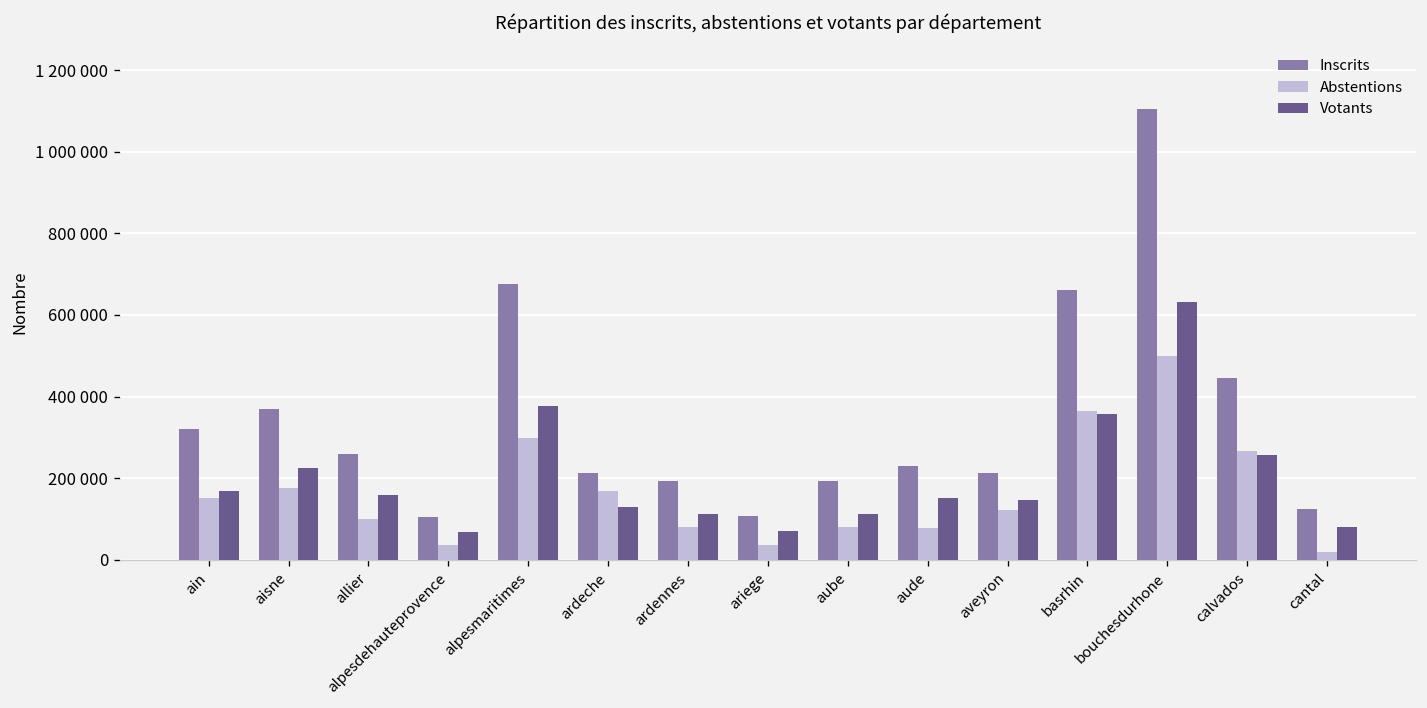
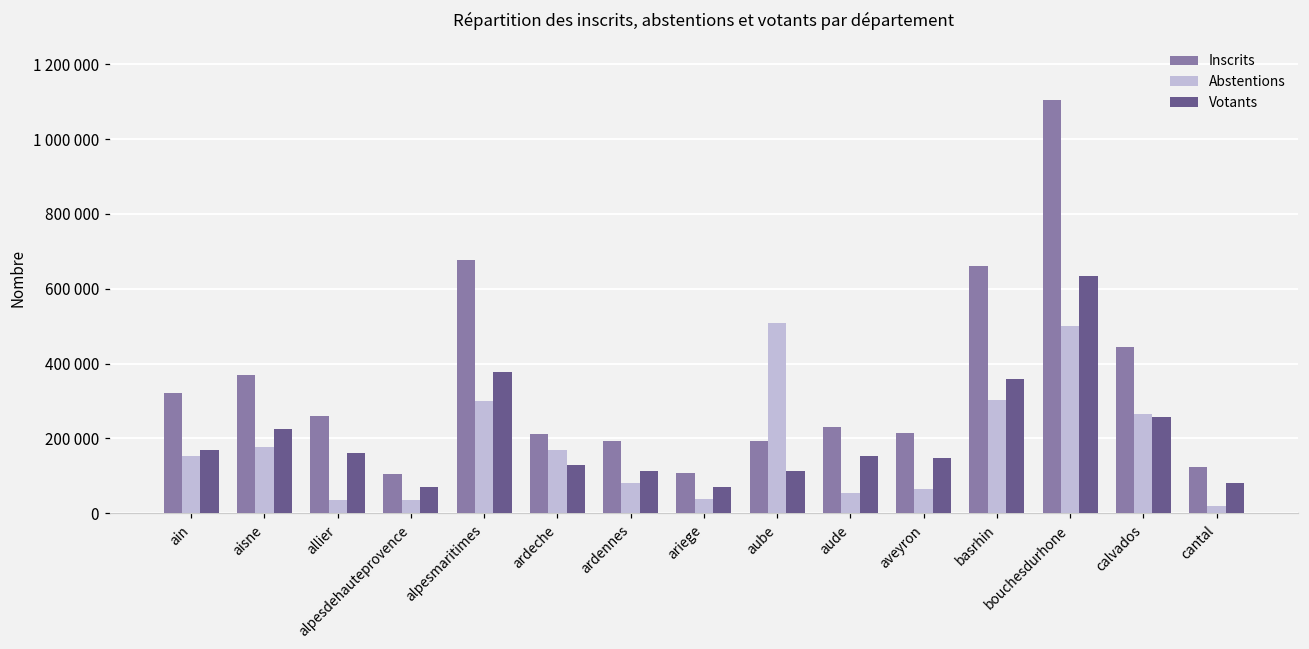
  {
    "Abstentions": {
      "ain": 150000,
      "aisne": 180000,
-     "allier": 100000,
+     "allier": 40000,
      "alpesdehauteprovence": 40000,
      "alpesmaritimes": 300000,
      "ardeche": 170000,
      "ardennes": 80000,
      "ariege": 40000,
-     "aube": 80000,
-     "aude": 80000,
-     "aveyron": 120000,
-     "basrhin": 370000,
+     "aube": 510000,
+     "aude": 50000,
+     "aveyron": 70000,
+     "basrhin": 300000,
      "bouchesdurhone": 500000,
      "calvados": 270000,
      "cantal": 20000
    }
  }
